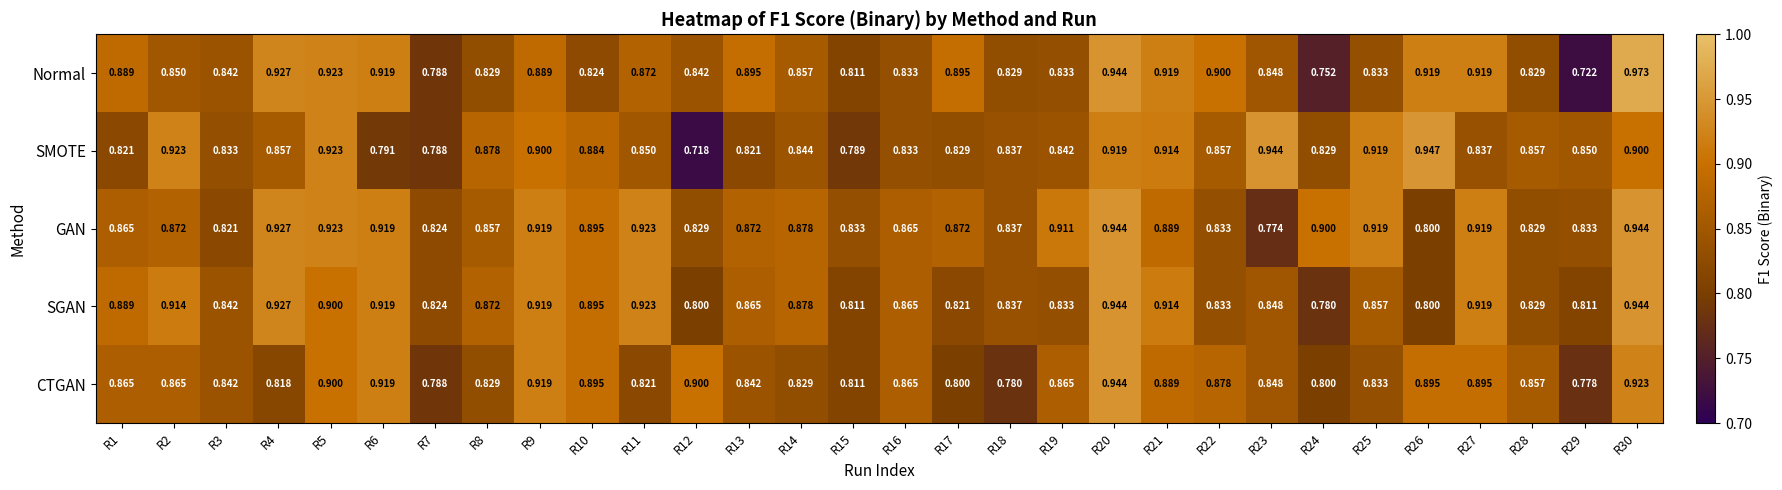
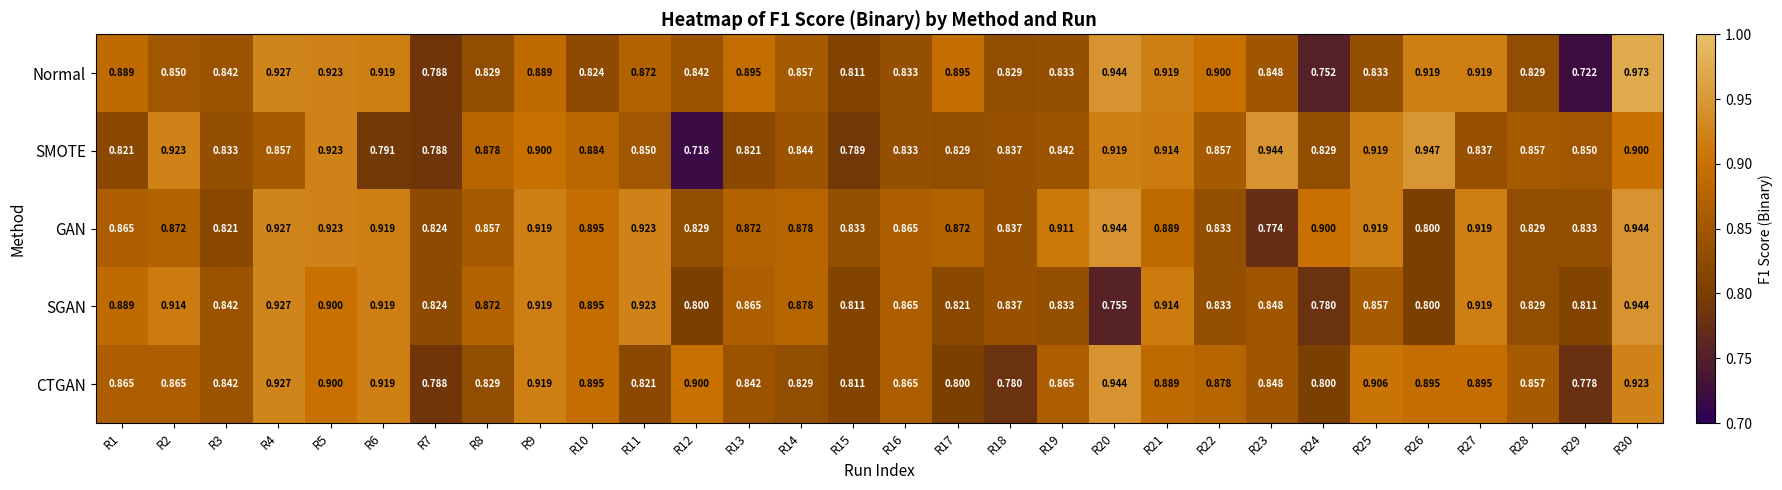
  {
    "Normal": {
      "R1": 0.889,
      "R2": 0.850,
      "R3": 0.842,
      "R4": 0.927,
      "R5": 0.923,
      "R6": 0.919,
      "R7": 0.788,
      "R8": 0.829,
      "R9": 0.889,
      "R10": 0.824,
      "R11": 0.872,
      "R12": 0.842,
      "R13": 0.895,
      "R14": 0.857,
      "R15": 0.811,
      "R16": 0.833,
      "R17": 0.895,
      "R18": 0.829,
      "R19": 0.833,
      "R20": 0.944,
      "R21": 0.919,
      "R22": 0.900,
      "R23": 0.848,
      "R24": 0.752,
      "R25": 0.833,
      "R26": 0.919,
      "R27": 0.919,
      "R28": 0.829,
      "R29": 0.722,
      "R30": 0.973
    },
    "SMOTE": {
      "R1": 0.821,
      "R2": 0.923,
      "R3": 0.833,
      "R4": 0.857,
      "R5": 0.923,
      "R6": 0.791,
      "R7": 0.788,
      "R8": 0.878,
      "R9": 0.900,
      "R10": 0.884,
      "R11": 0.850,
      "R12": 0.718,
      "R13": 0.821,
      "R14": 0.844,
      "R15": 0.789,
      "R16": 0.833,
      "R17": 0.829,
      "R18": 0.837,
      "R19": 0.842,
      "R20": 0.919,
      "R21": 0.914,
      "R22": 0.857,
      "R23": 0.944,
      "R24": 0.829,
      "R25": 0.919,
      "R26": 0.947,
      "R27": 0.837,
      "R28": 0.857,
      "R29": 0.850,
      "R30": 0.900
    },
    "GAN": {
      "R1": 0.865,
      "R2": 0.872,
      "R3": 0.821,
      "R4": 0.927,
      "R5": 0.923,
      "R6": 0.919,
      "R7": 0.824,
      "R8": 0.857,
      "R9": 0.919,
      "R10": 0.895,
      "R11": 0.923,
      "R12": 0.829,
      "R13": 0.872,
      "R14": 0.878,
      "R15": 0.833,
      "R16": 0.865,
      "R17": 0.872,
      "R18": 0.837,
      "R19": 0.911,
      "R20": 0.944,
      "R21": 0.889,
      "R22": 0.833,
      "R23": 0.774,
      "R24": 0.900,
      "R25": 0.919,
      "R26": 0.800,
      "R27": 0.919,
      "R28": 0.829,
      "R29": 0.833,
      "R30": 0.944
    },
    "SGAN": {
      "R1": 0.889,
      "R2": 0.914,
      "R3": 0.842,
      "R4": 0.927,
      "R5": 0.900,
      "R6": 0.919,
      "R7": 0.824,
      "R8": 0.872,
      "R9": 0.919,
      "R10": 0.895,
      "R11": 0.923,
      "R12": 0.800,
      "R13": 0.865,
      "R14": 0.878,
      "R15": 0.811,
      "R16": 0.865,
      "R17": 0.821,
      "R18": 0.837,
      "R19": 0.833,
-     "R20": 0.944,
+     "R20": 0.755,
      "R21": 0.914,
      "R22": 0.833,
      "R23": 0.848,
      "R24": 0.780,
      "R25": 0.857,
      "R26": 0.800,
      "R27": 0.919,
      "R28": 0.829,
      "R29": 0.811,
      "R30": 0.944
    },
    "CTGAN": {
      "R1": 0.865,
      "R2": 0.865,
      "R3": 0.842,
-     "R4": 0.818,
+     "R4": 0.927,
      "R5": 0.900,
      "R6": 0.919,
      "R7": 0.788,
      "R8": 0.829,
      "R9": 0.919,
      "R10": 0.895,
      "R11": 0.821,
      "R12": 0.900,
      "R13": 0.842,
      "R14": 0.829,
      "R15": 0.811,
      "R16": 0.865,
      "R17": 0.800,
      "R18": 0.780,
      "R19": 0.865,
      "R20": 0.944,
      "R21": 0.889,
      "R22": 0.878,
      "R23": 0.848,
      "R24": 0.800,
-     "R25": 0.833,
+     "R25": 0.906,
      "R26": 0.895,
      "R27": 0.895,
      "R28": 0.857,
      "R29": 0.778,
      "R30": 0.923
    }
  }
